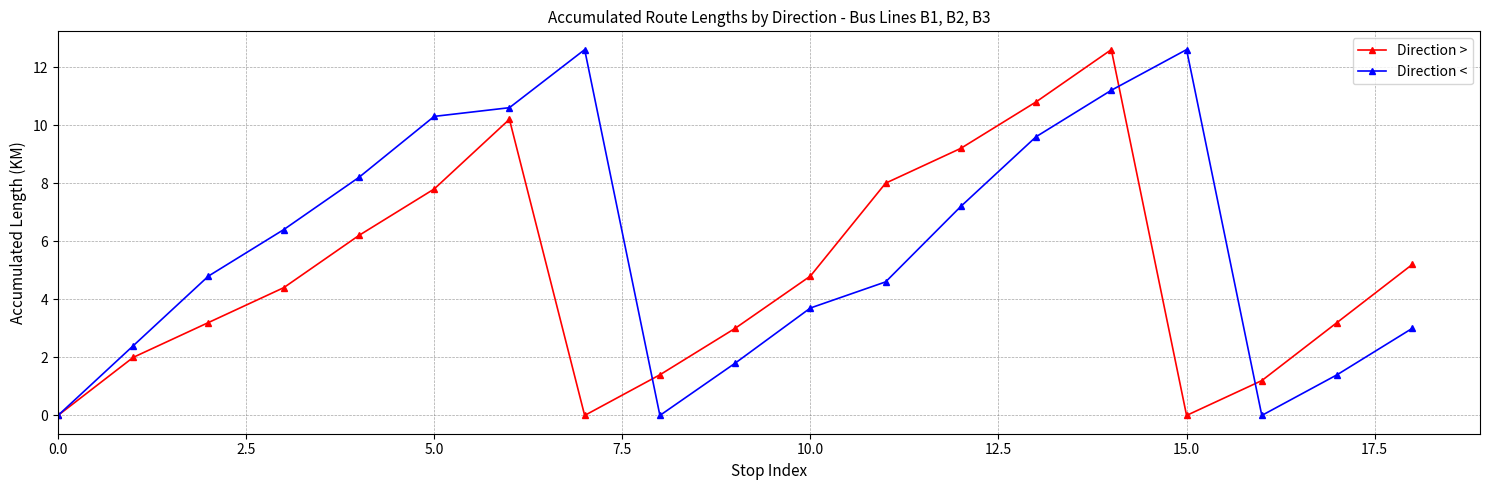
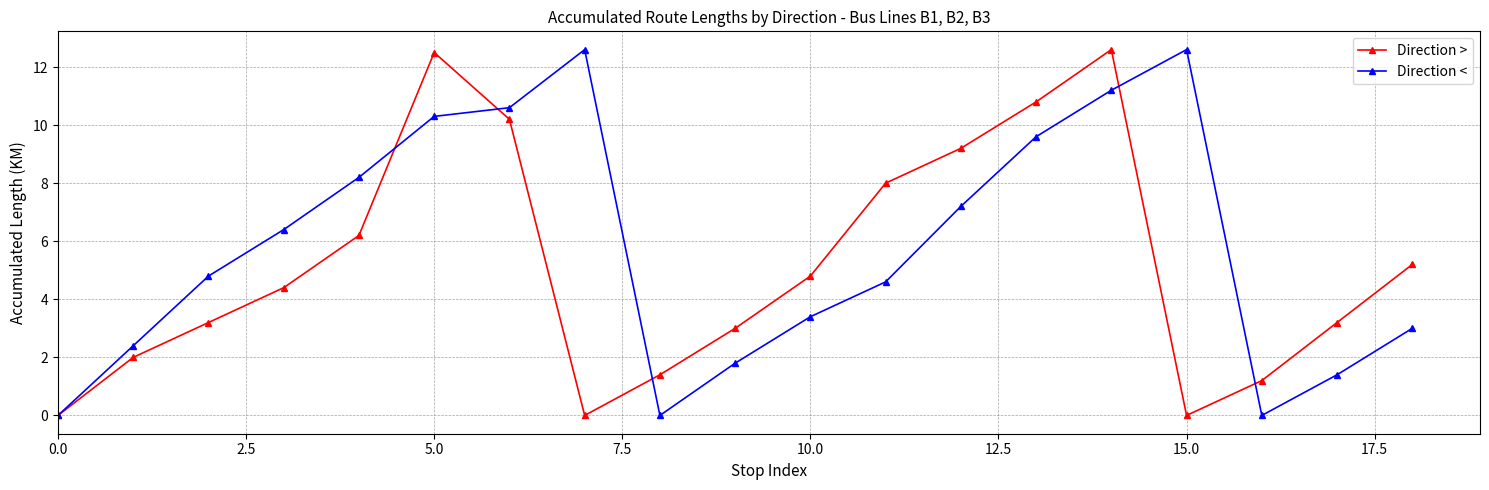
  {
    "Direction >": {
-     "5.0": 7.8,
+     "5.0": 12.5,
      "10.0": 4.8,
      "15.0": 0.0
    },
    "Direction <": {
      "5.0": 10.3,
-     "10.0": 3.7,
+     "10.0": 3.4,
      "15.0": 12.6
    }
  }
